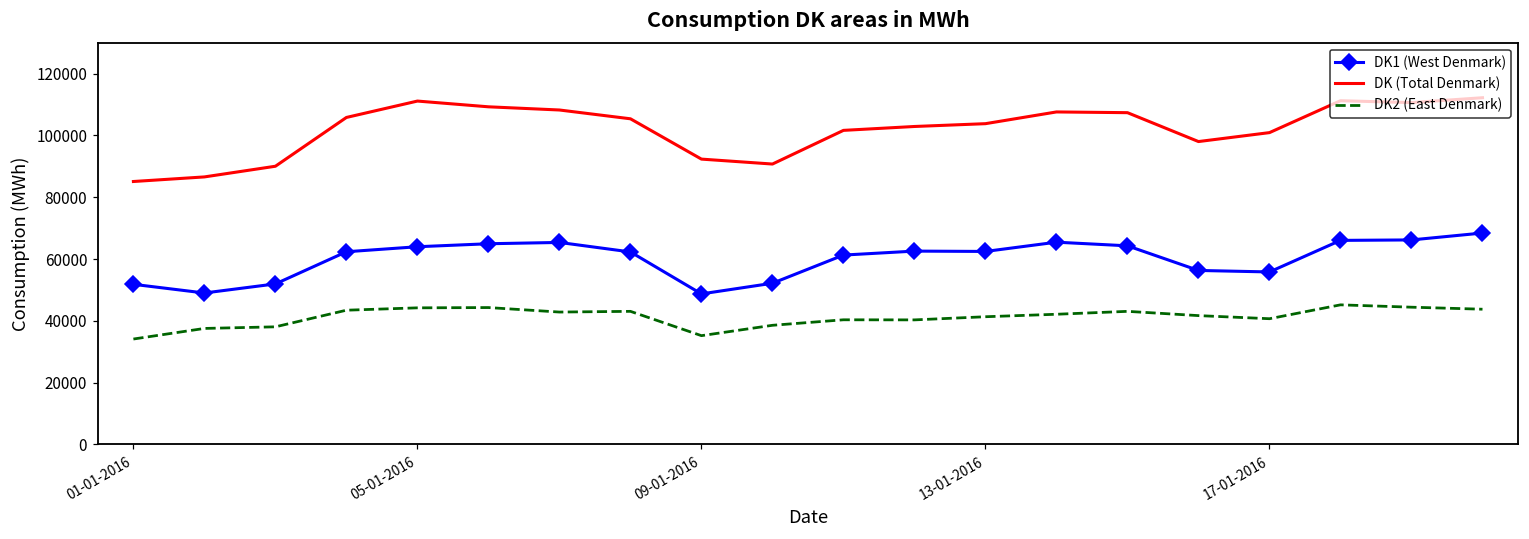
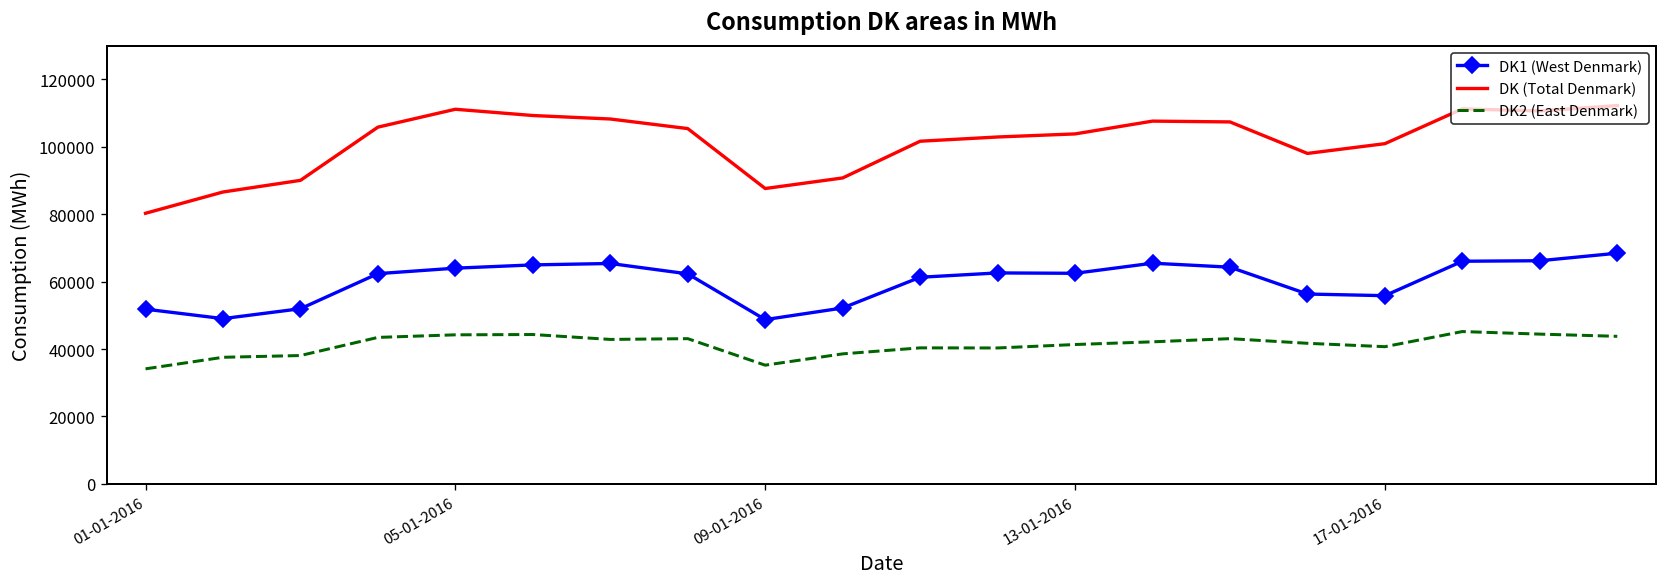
  {
    "DK1 (West Denmark)": {
      "01-01-2016": 52000,
      "05-01-2016": 64000,
      "09-01-2016": 49000,
      "13-01-2016": 62000,
      "17-01-2016": 56000
    },
    "DK (Total Denmark)": {
-     "01-01-2016": 85000,
+     "01-01-2016": 80000,
      "05-01-2016": 111000,
-     "09-01-2016": 92000,
+     "09-01-2016": 88000,
      "13-01-2016": 104000,
      "17-01-2016": 101000
    },
    "DK2 (East Denmark)": {
      "01-01-2016": 34000,
      "05-01-2016": 44000,
      "09-01-2016": 35000,
      "13-01-2016": 41000,
      "17-01-2016": 41000
    }
  }
